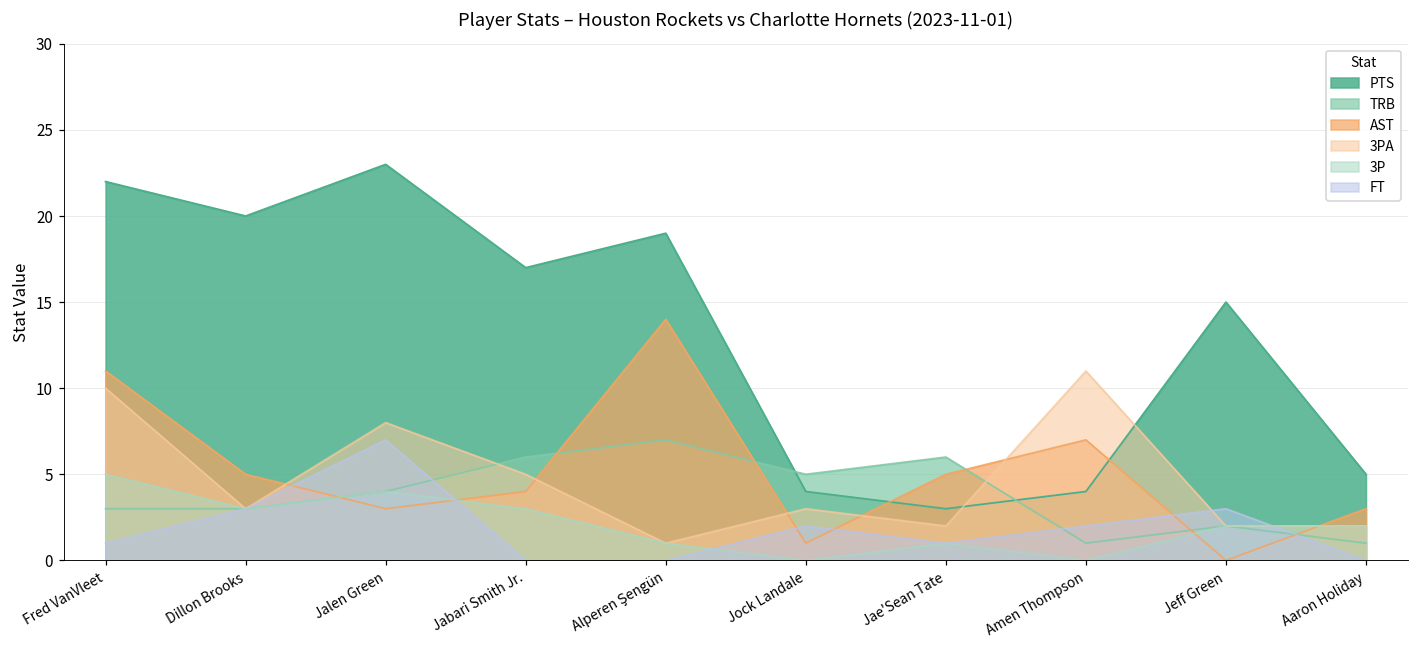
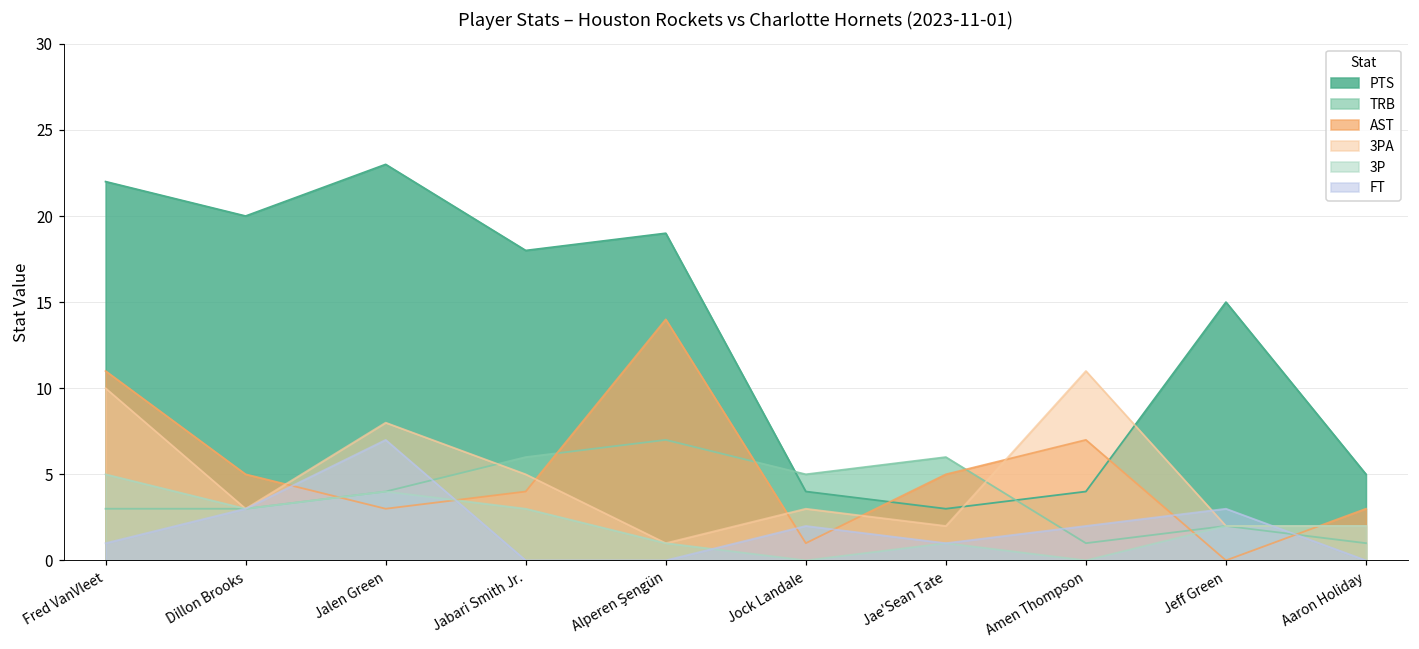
  {
    "PTS": {
      "Fred VanVleet": 22,
      "Dillon Brooks": 20,
      "Jalen Green": 23,
-     "Jabari Smith Jr.": 17,
+     "Jabari Smith Jr.": 18,
      "Alperen Şengün": 19,
      "Jock Landale": 4,
      "Jae'Sean Tate": 3,
      "Amen Thompson": 4,
      "Jeff Green": 15,
      "Aaron Holiday": 5
    },
    "AST": {
      "Fred VanVleet": 11,
      "Dillon Brooks": 5,
      "Jalen Green": 3,
      "Jabari Smith Jr.": 4,
      "Alperen Şengün": 14,
      "Jock Landale": 1,
      "Jae'Sean Tate": 5,
      "Amen Thompson": 7,
      "Jeff Green": 0,
      "Aaron Holiday": 3
    },
    "3PA": {
      "Fred VanVleet": 10,
      "Jalen Green": 8,
      "Jabari Smith Jr.": 5,
      "Jock Landale": 3,
      "Jae'Sean Tate": 2,
      "Amen Thompson": 11
    }
  }
